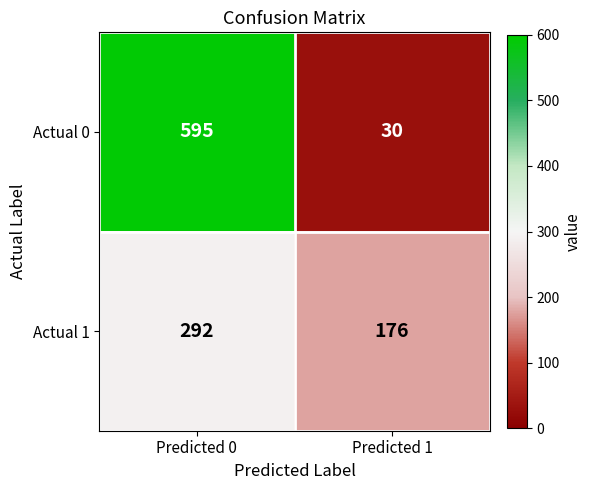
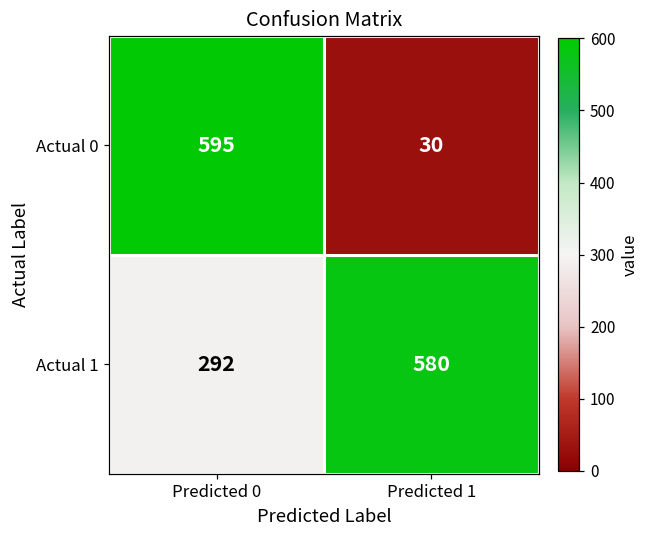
  {
    "Actual 0": {
      "Predicted 0": 595,
      "Predicted 1": 30
    },
    "Actual 1": {
      "Predicted 0": 292,
-     "Predicted 1": 176
+     "Predicted 1": 580
    }
  }
